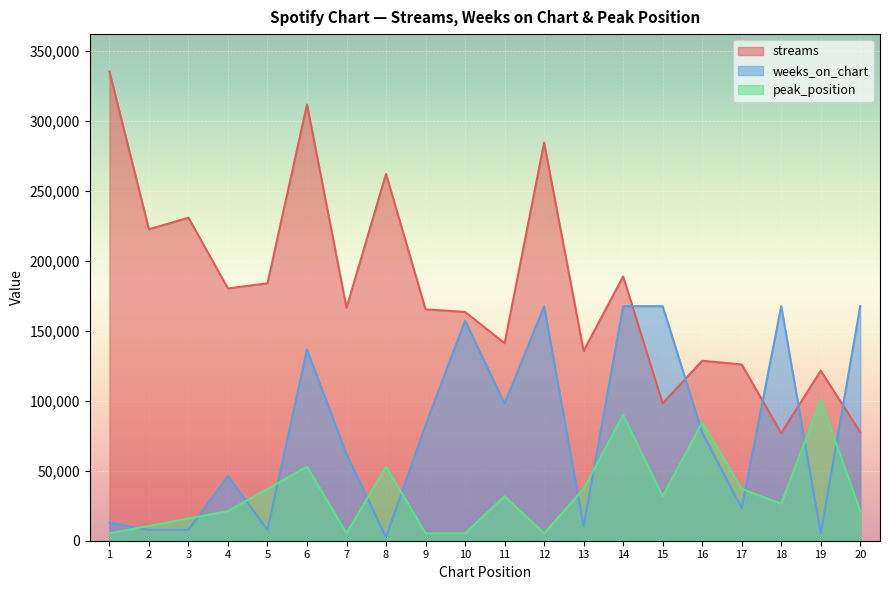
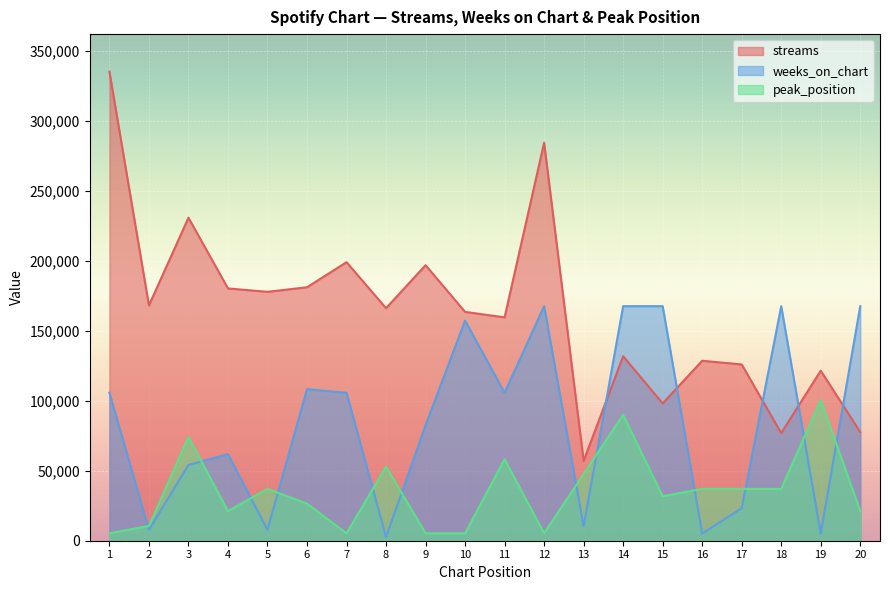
  {
    "streams": {
      "1": "335,000",
-     "2": "222,000",
+     "2": "168,000",
      "3": "231,000",
      "4": "180,000",
-     "5": "184,000",
-     "6": "311,000",
-     "7": "166,000",
-     "8": "262,000",
-     "9": "165,000",
+     "5": "178,000",
+     "6": "181,000",
+     "7": "199,000",
+     "8": "166,000",
+     "9": "197,000",
      "10": "163,000",
-     "11": "141,000",
+     "11": "159,000",
      "12": "284,000",
-     "13": "136,000",
-     "14": "189,000",
+     "13": "57,000",
+     "14": "132,000",
      "15": "98,000",
      "16": "128,000",
      "17": "126,000",
      "18": "77,000",
      "19": "121,000",
      "20": "78,000"
    },
    "weeks_on_chart": {
-     "1": "13,000",
+     "1": "106,000",
      "2": "8,000",
-     "3": "8,000",
-     "4": "46,000",
+     "3": "54,000",
+     "4": "62,000",
      "5": "8,000",
-     "6": "137,000",
-     "7": "62,000",
+     "6": "108,000",
+     "7": "106,000",
      "8": "3,000",
      "9": "82,000",
      "10": "157,000",
-     "11": "98,000",
+     "11": "106,000",
      "12": "167,000",
      "13": "10,000",
      "14": "167,000",
      "15": "167,000",
-     "16": "77,000",
+     "16": "5,000",
      "17": "23,000",
      "18": "167,000",
      "19": "5,000",
      "20": "167,000"
    },
    "peak_position": {
      "1": "5,000",
      "2": "11,000",
-     "3": "16,000",
+     "3": "74,000",
      "4": "21,000",
      "5": "37,000",
-     "6": "53,000",
+     "6": "26,000",
      "7": "5,000",
      "8": "53,000",
      "9": "5,000",
      "10": "5,000",
-     "11": "32,000",
+     "11": "58,000",
      "12": "5,000",
-     "13": "37,000",
+     "13": "48,000",
      "14": "90,000",
      "15": "32,000",
-     "16": "85,000",
+     "16": "37,000",
      "17": "37,000",
-     "18": "26,000",
+     "18": "37,000",
      "19": "100,000",
      "20": "21,000"
    }
  }
